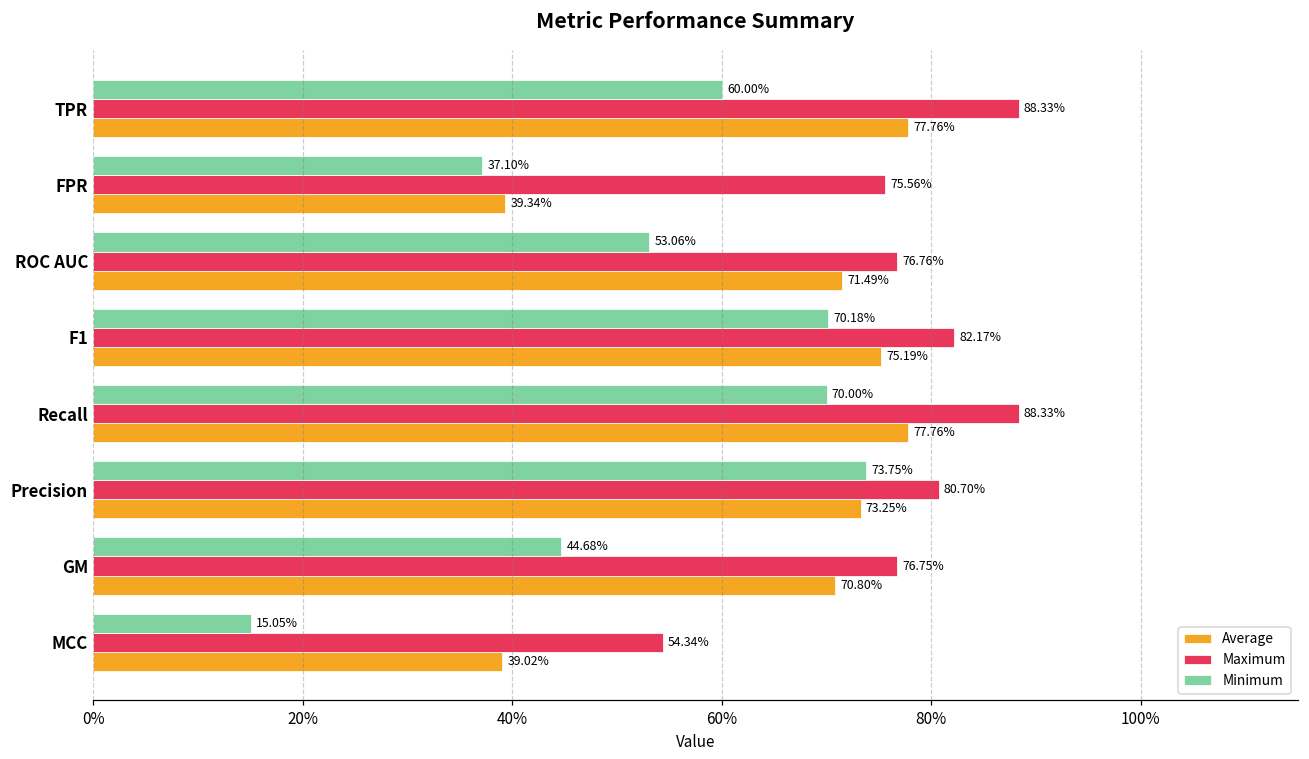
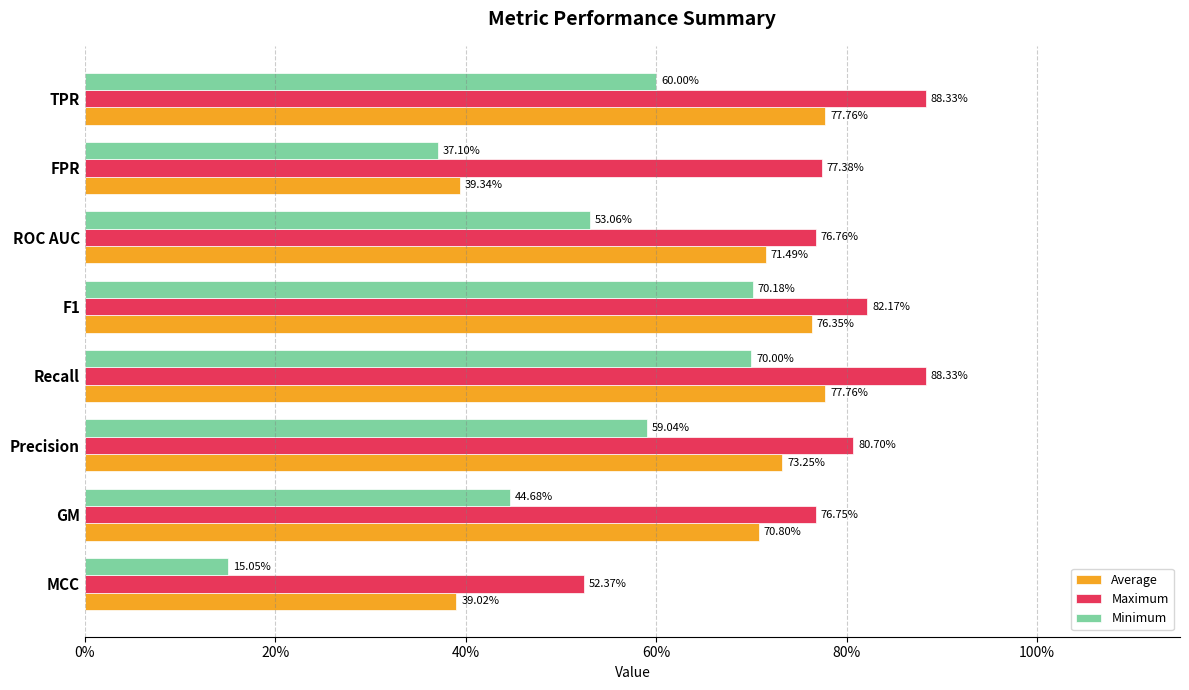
  {
    "Average": {
      "TPR": "77.76%",
      "FPR": "39.34%",
      "ROC AUC": "71.49%",
-     "F1": "75.19%",
+     "F1": "76.35%",
      "Recall": "77.76%",
      "Precision": "73.25%",
      "GM": "70.80%",
      "MCC": "39.02%"
    },
    "Maximum": {
      "TPR": "88.33%",
-     "FPR": "75.56%",
+     "FPR": "77.38%",
      "ROC AUC": "76.76%",
      "F1": "82.17%",
      "Recall": "88.33%",
      "Precision": "80.70%",
      "GM": "76.75%",
-     "MCC": "54.34%"
+     "MCC": "52.37%"
    },
    "Minimum": {
      "TPR": "60.00%",
      "FPR": "37.10%",
      "ROC AUC": "53.06%",
      "F1": "70.18%",
      "Recall": "70.00%",
-     "Precision": "73.75%",
+     "Precision": "59.04%",
      "GM": "44.68%",
      "MCC": "15.05%"
    }
  }
